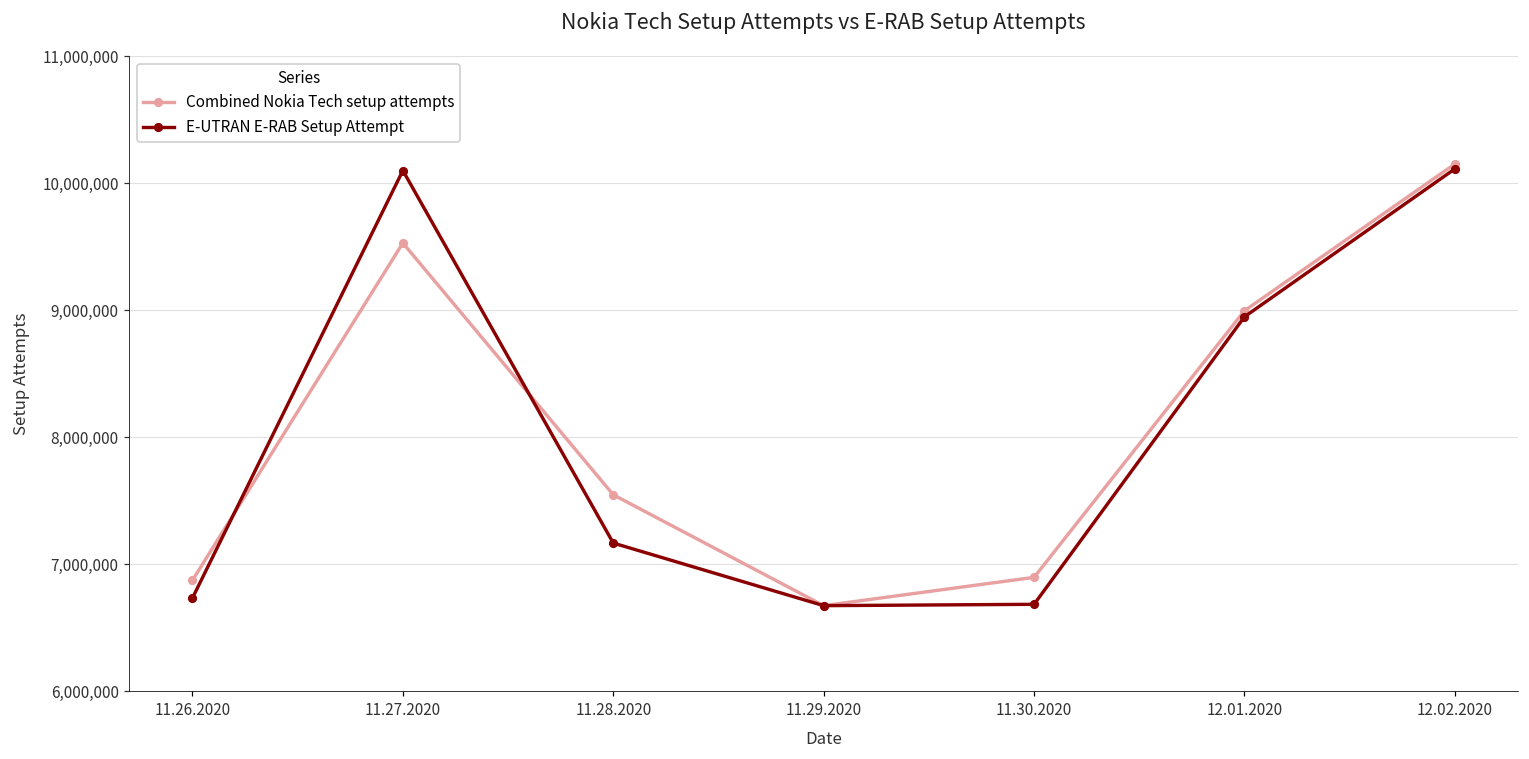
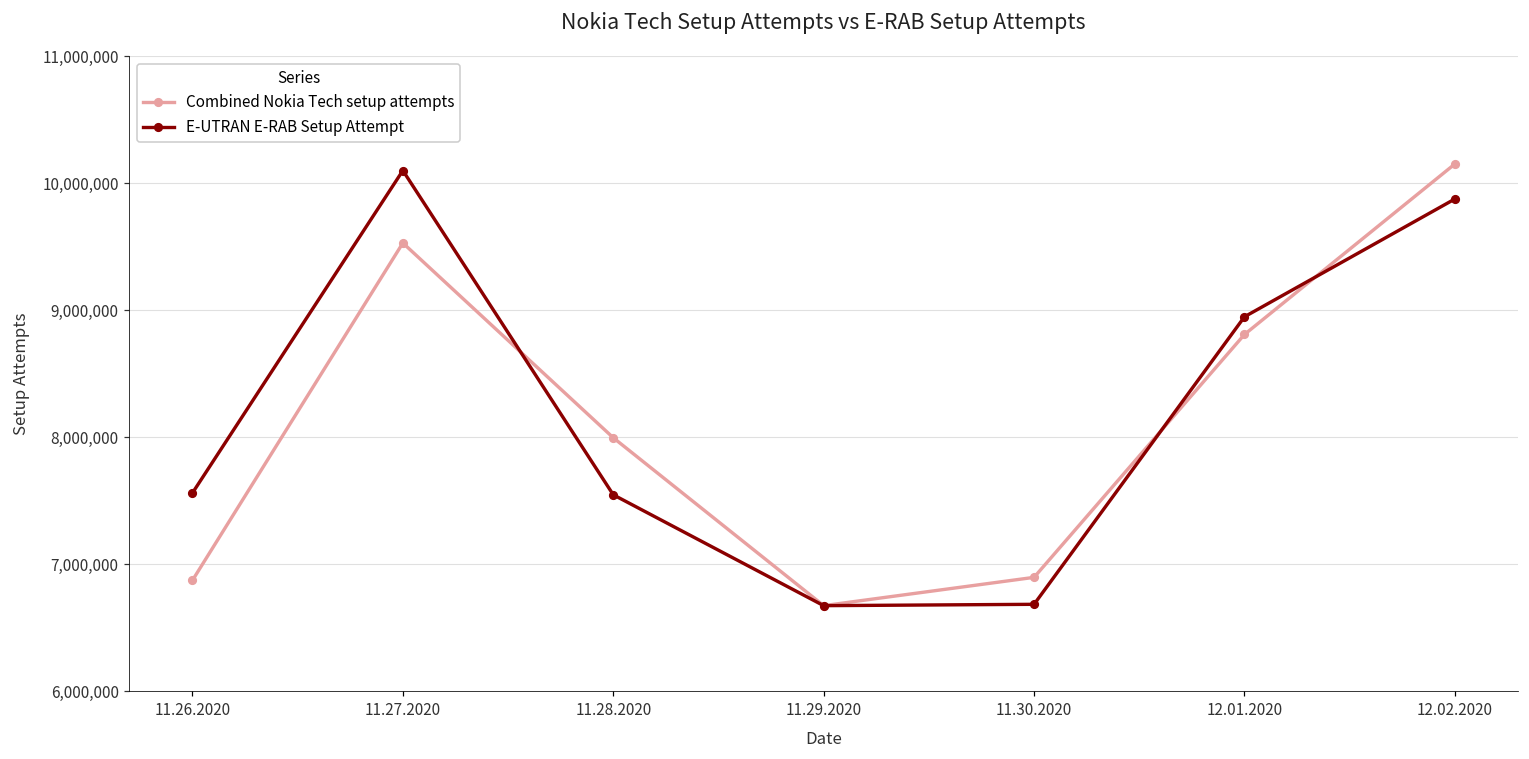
  {
    "Combined Nokia Tech setup attempts": {
      "11.26.2020": "6,870,000",
      "11.27.2020": "9,530,000",
-     "11.28.2020": "7,550,000",
+     "11.28.2020": "7,990,000",
      "11.30.2020": "6,890,000",
-     "12.01.2020": "8,990,000",
+     "12.01.2020": "8,810,000",
      "12.02.2020": "10,150,000"
    },
    "E-UTRAN E-RAB Setup Attempt": {
-     "11.26.2020": "6,730,000",
+     "11.26.2020": "7,560,000",
      "11.27.2020": "10,100,000",
-     "11.28.2020": "7,160,000",
+     "11.28.2020": "7,550,000",
      "11.30.2020": "6,680,000",
      "12.01.2020": "8,950,000",
-     "12.02.2020": "10,110,000"
+     "12.02.2020": "9,870,000"
    }
  }
